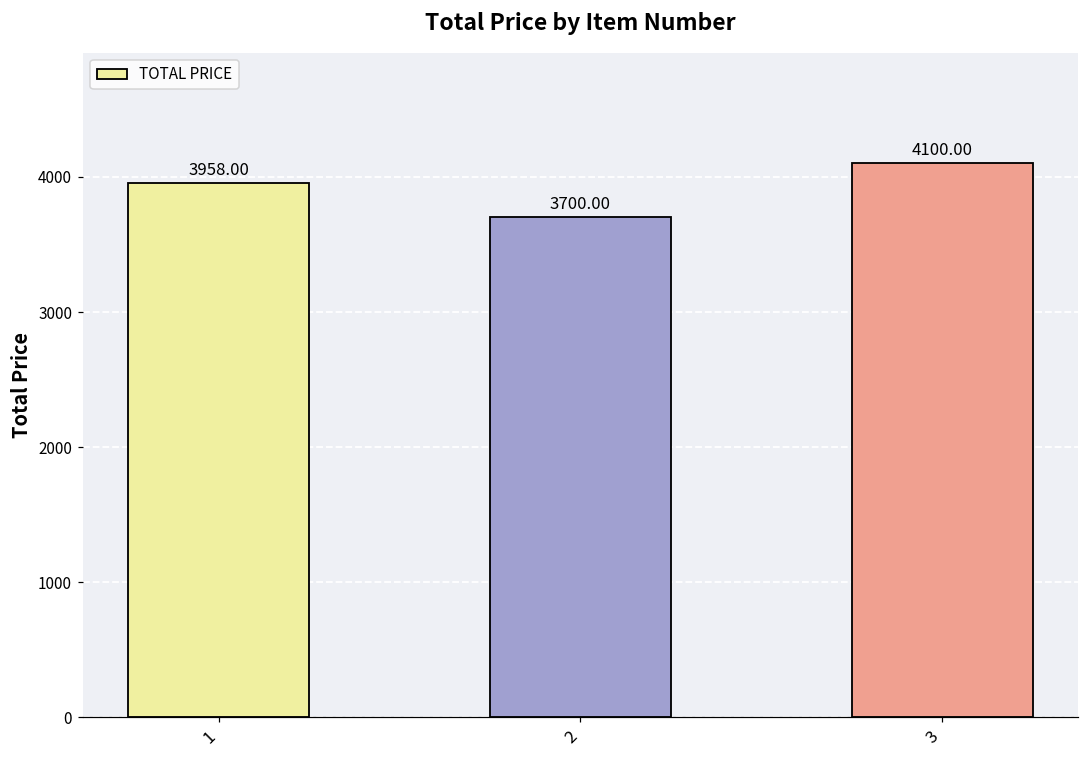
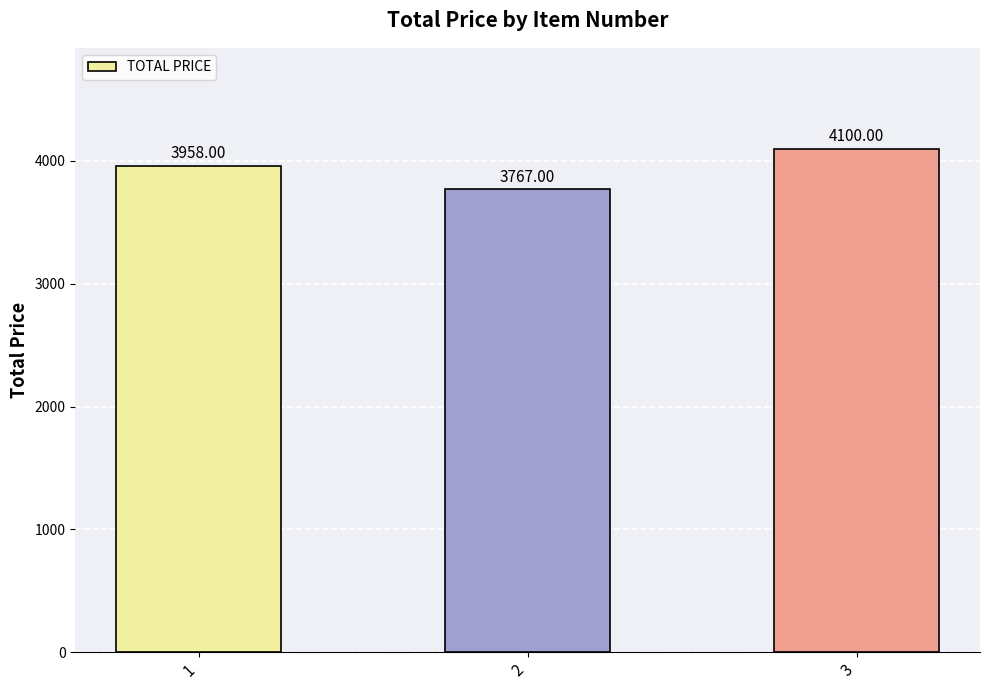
  {
    "1": 3958.00,
-   "2": 3700.00,
+   "2": 3767.00,
    "3": 4100.00
  }
